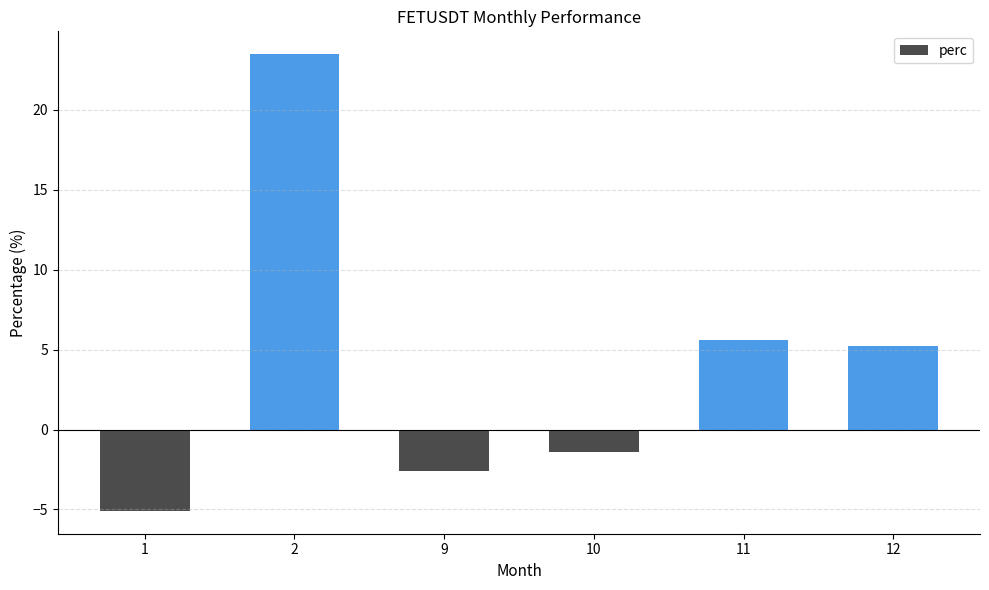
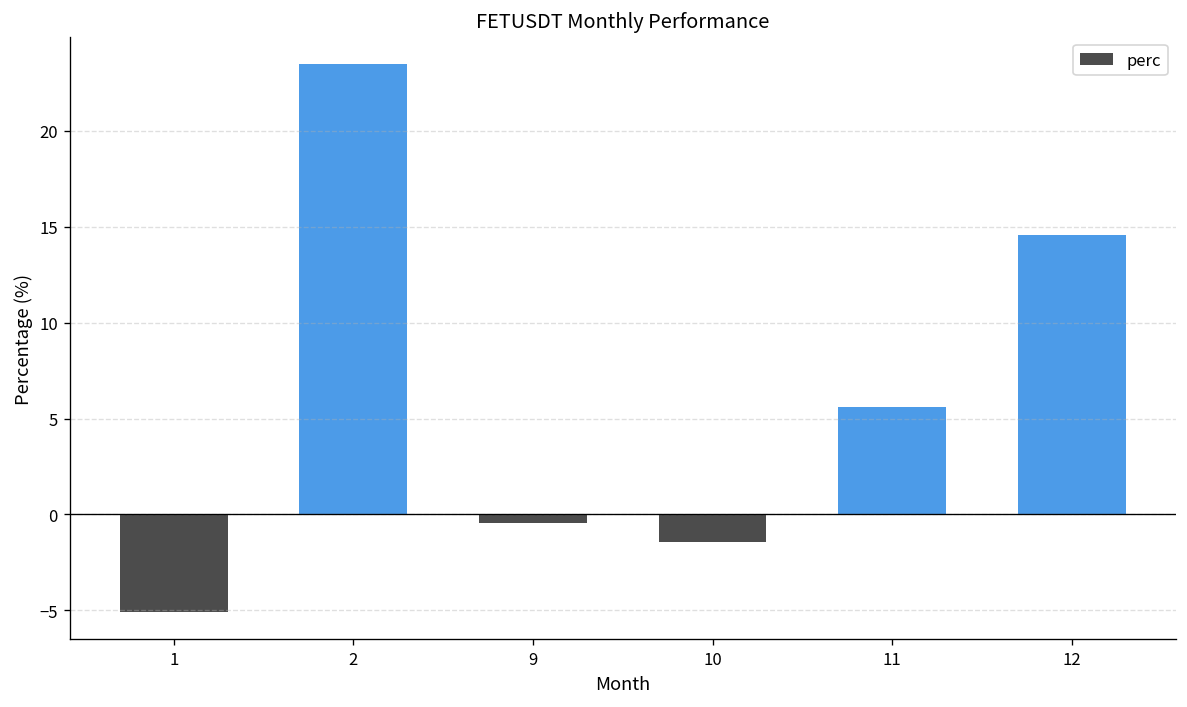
  {
    "1": -5.1,
    "2": 23.5,
-   "9": -2.6,
+   "9": -0.4,
    "10": -1.4,
    "11": 5.6,
-   "12": 5.2
+   "12": 14.6
  }
